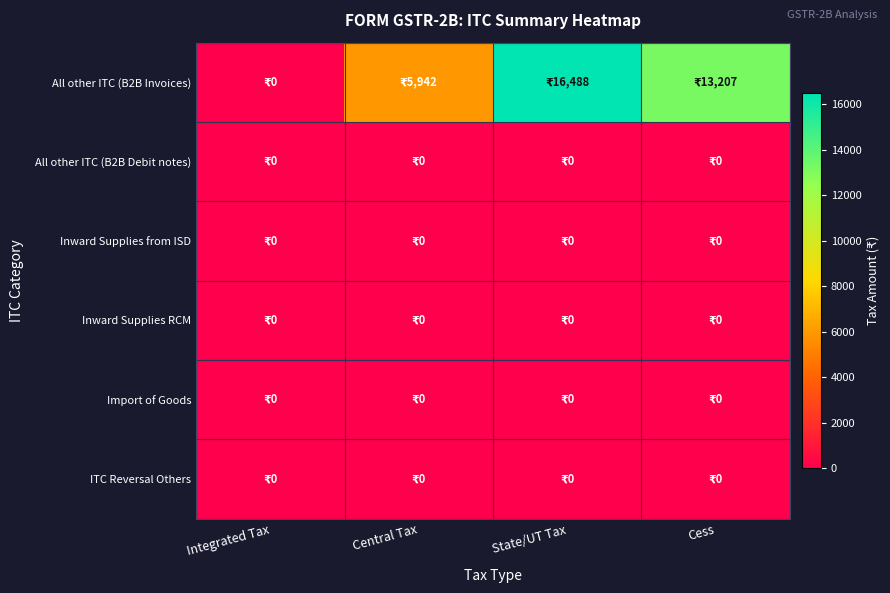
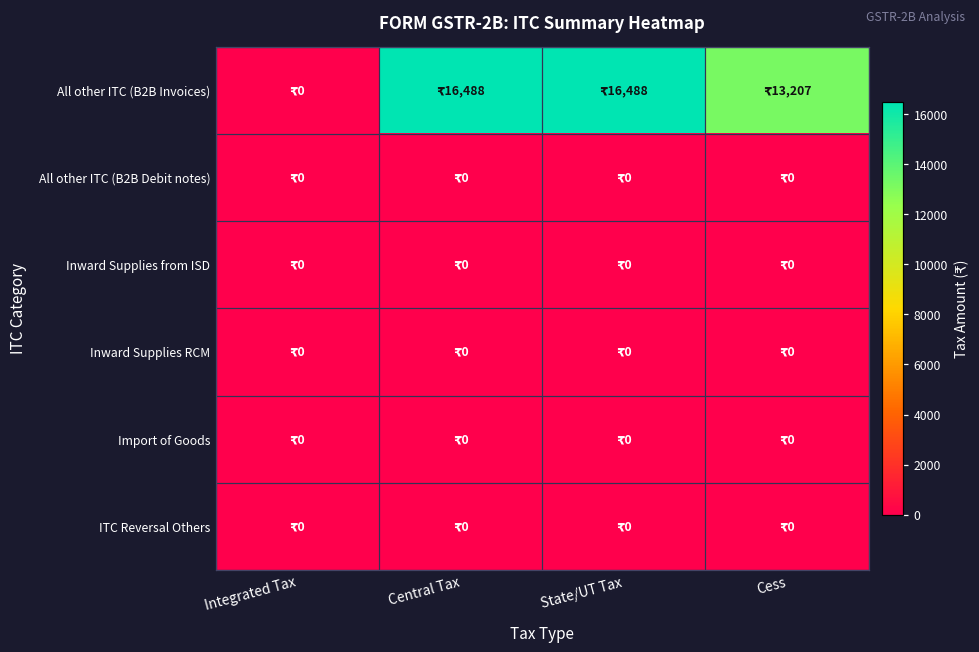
  {
    "All other ITC (B2B Invoices)": {
      "Integrated Tax": "0",
-     "Central Tax": "5,942",
+     "Central Tax": "16,488",
      "State/UT Tax": "16,488",
      "Cess": "13,207"
    },
    "All other ITC (B2B Debit notes)": {
      "Integrated Tax": "0",
      "Central Tax": "0",
      "State/UT Tax": "0",
      "Cess": "0"
    },
    "Inward Supplies from ISD": {
      "Integrated Tax": "0",
      "Central Tax": "0",
      "State/UT Tax": "0",
      "Cess": "0"
    },
    "Inward Supplies RCM": {
      "Integrated Tax": "0",
      "Central Tax": "0",
      "State/UT Tax": "0",
      "Cess": "0"
    },
    "Import of Goods": {
      "Integrated Tax": "0",
      "Central Tax": "0",
      "State/UT Tax": "0",
      "Cess": "0"
    },
    "ITC Reversal Others": {
      "Integrated Tax": "0",
      "Central Tax": "0",
      "State/UT Tax": "0",
      "Cess": "0"
    }
  }
